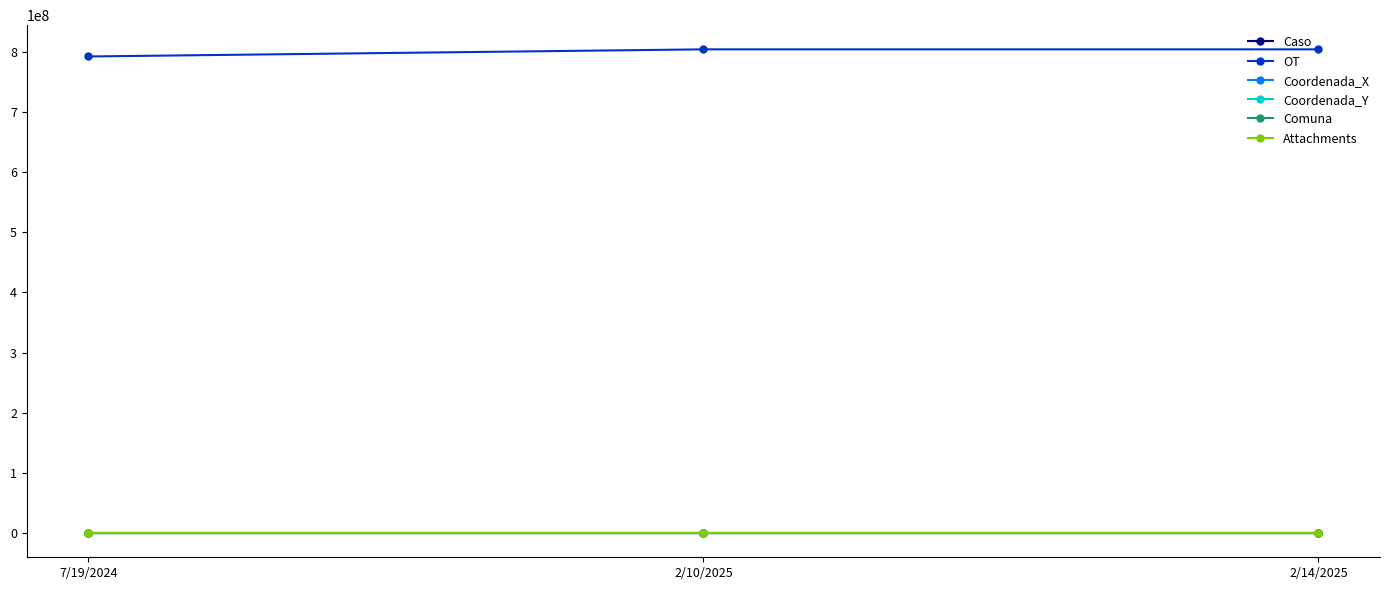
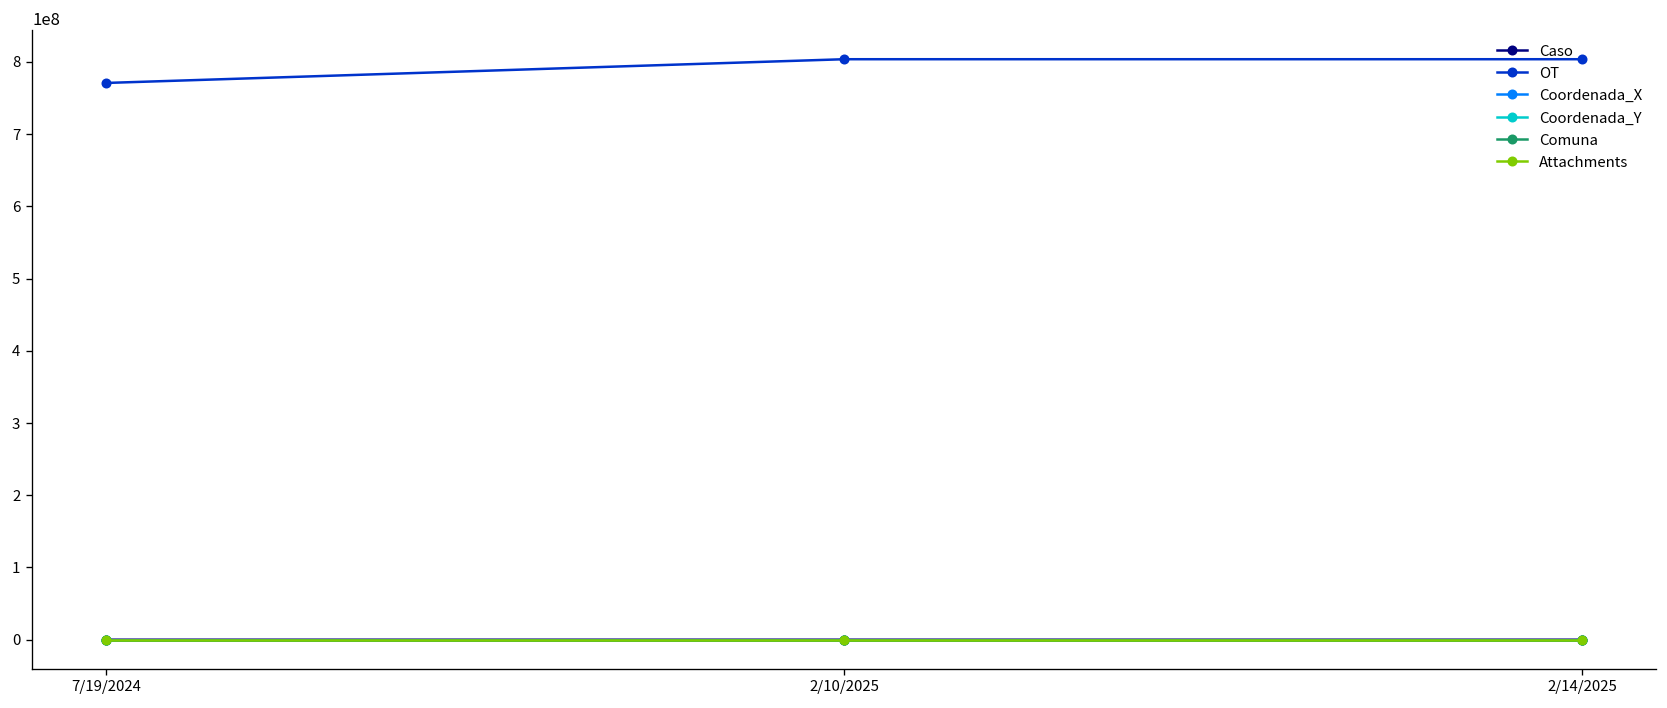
  {
    "Attachments": {
      "7/19/2024": 0,
      "2/10/2025": 0,
      "2/14/2025": 0
    },
    "OT": {
-     "7/19/2024": 790000000,
+     "7/19/2024": 770000000,
      "2/10/2025": 800000000,
      "2/14/2025": 800000000
    }
  }
